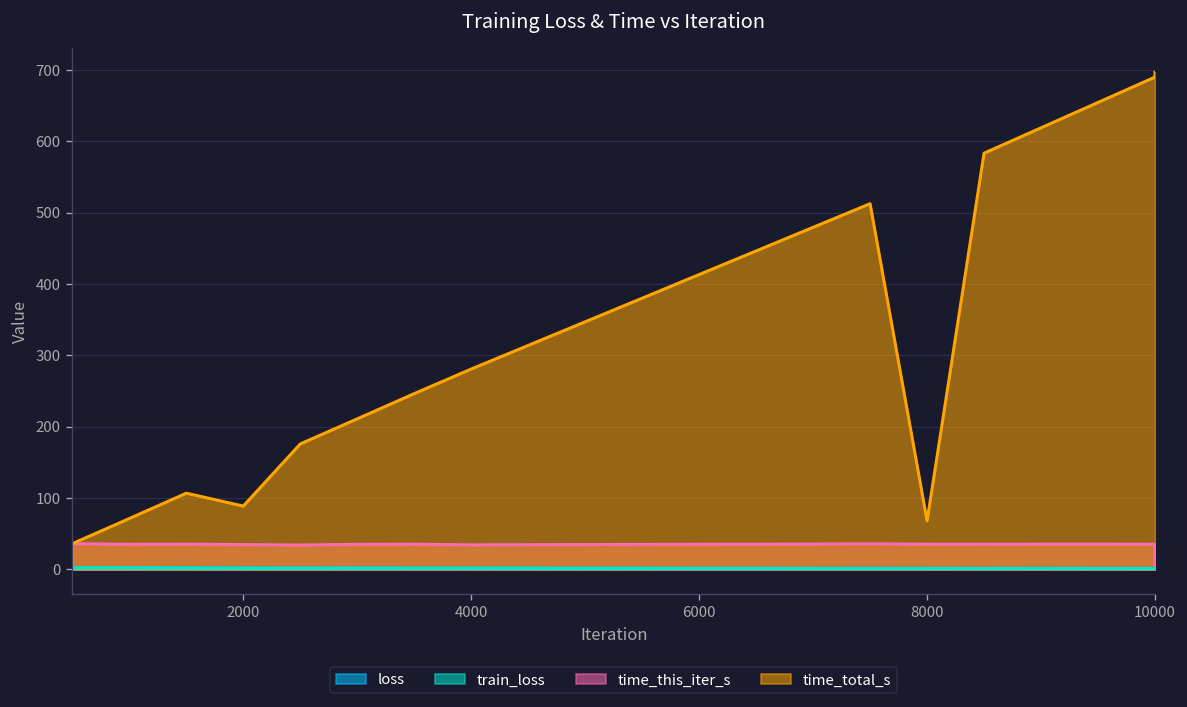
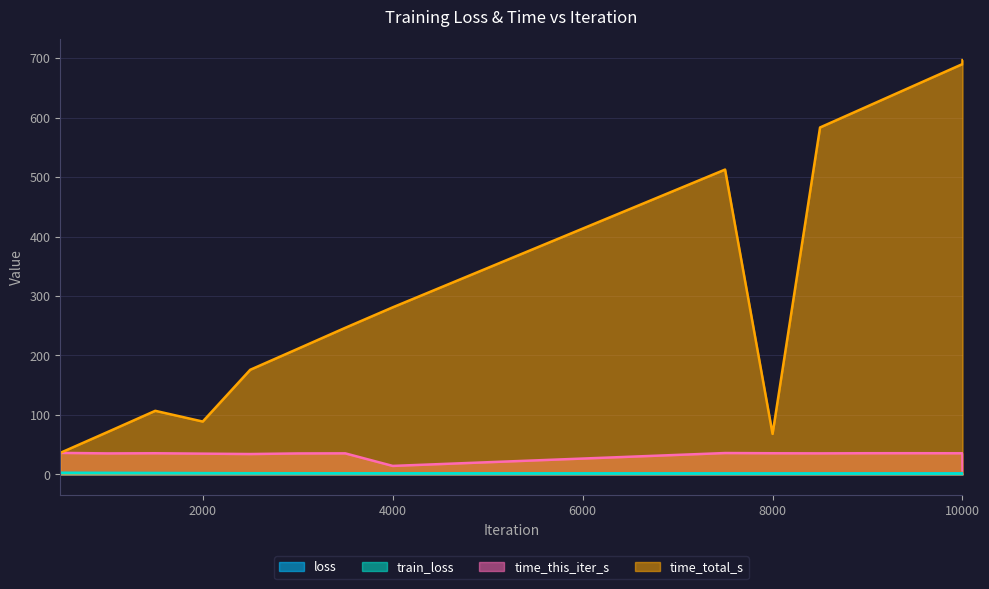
  {
    "time_this_iter_s": {
      "2000": 30,
-     "4000": 30,
+     "4000": 10,
      "8000": 40,
      "10000": 10
    },
    "time_total_s": {
      "2000": 90,
      "4000": 280,
      "8000": 70,
      "10000": 700
    }
  }
